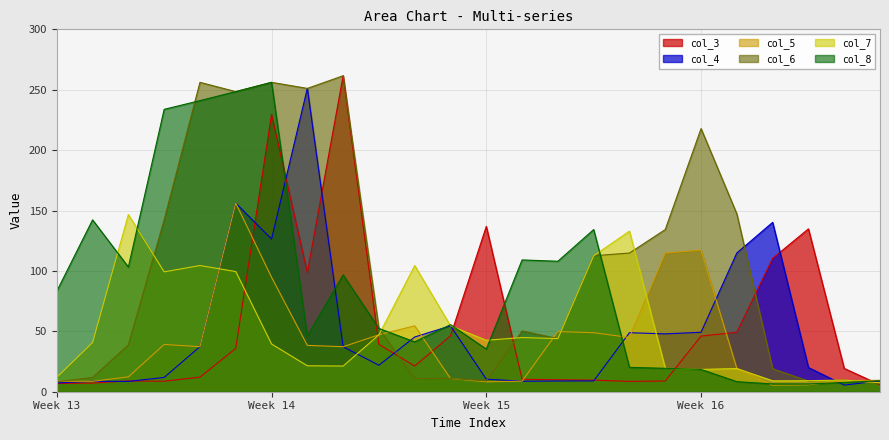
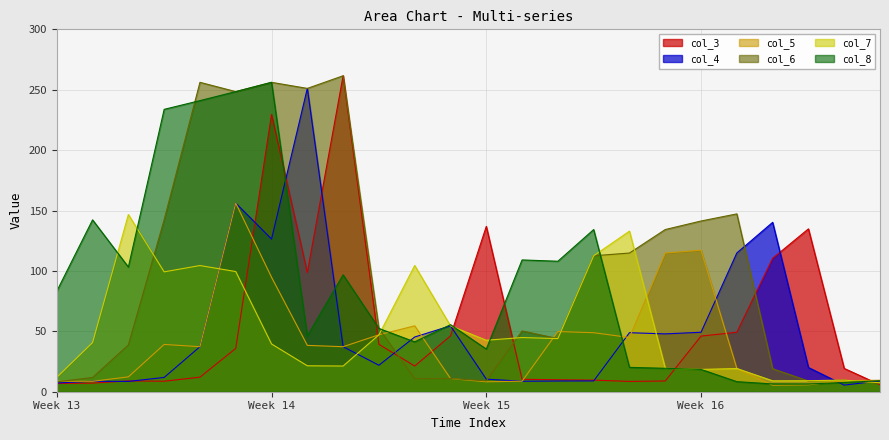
  {
    "col_3": {
      "Week 14": 230,
      "Week 15": 137,
      "Week 16": 46
    },
    "col_4": {
      "Week 14": 126,
      "Week 16": 49
    },
    "col_6": {
-     "Week 16": 218
+     "Week 16": 141
    },
    "col_8": {
      "Week 13": 83,
      "Week 15": 35
    }
  }
